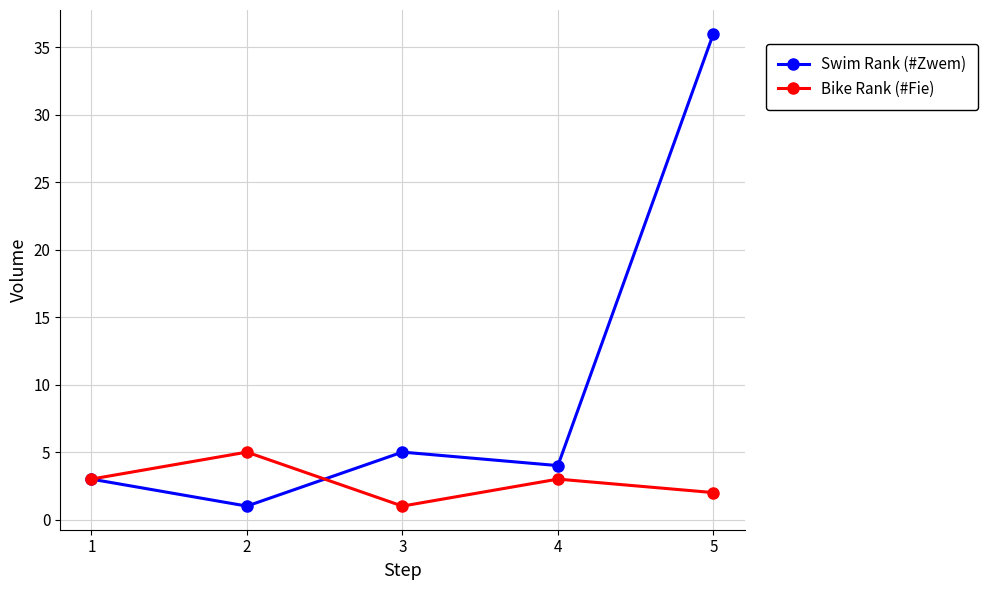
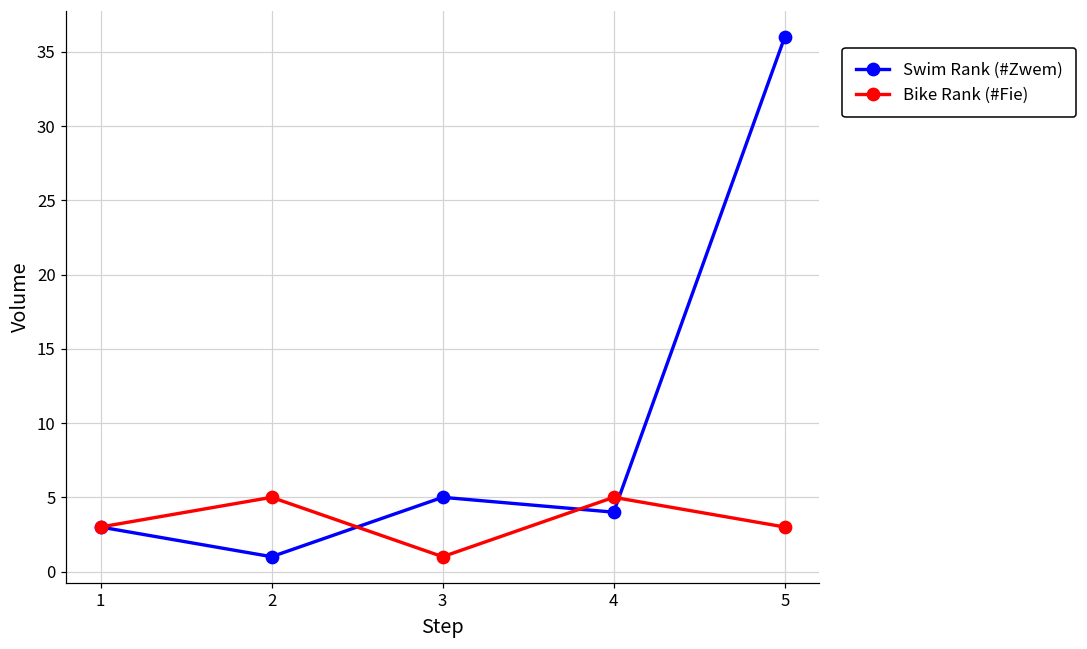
  {
    "Swim Rank (#Zwem)": {
      "2": 1,
      "3": 5,
      "4": 4,
      "5": 36
    },
    "Bike Rank (#Fie)": {
      "2": 5,
      "3": 1,
-     "4": 3,
-     "5": 2
+     "4": 5,
+     "5": 3
    }
  }
